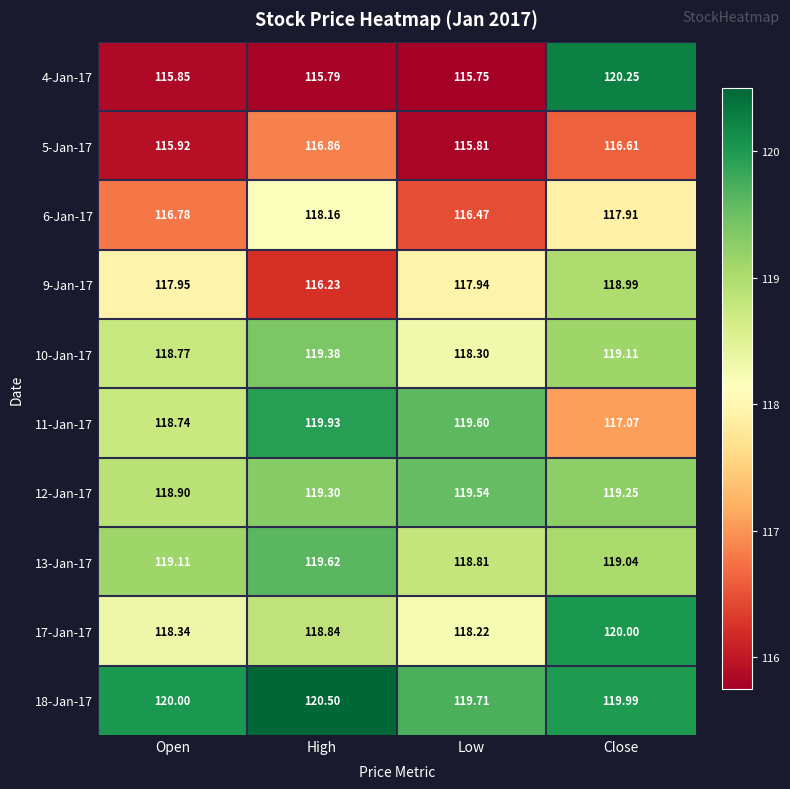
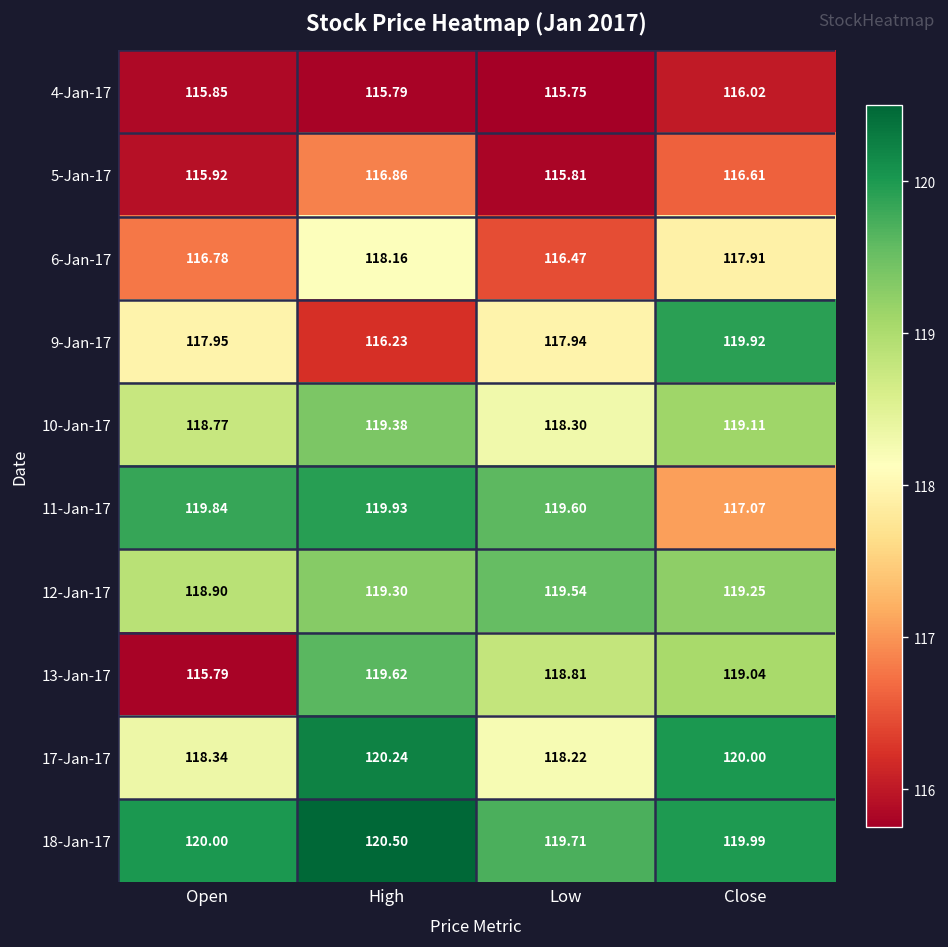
  {
    "4-Jan-17": {
      "Open": 115.85,
      "High": 115.79,
      "Low": 115.75,
-     "Close": 120.25
+     "Close": 116.02
    },
    "5-Jan-17": {
      "Open": 115.92,
      "High": 116.86,
      "Low": 115.81,
      "Close": 116.61
    },
    "6-Jan-17": {
      "Open": 116.78,
      "High": 118.16,
      "Low": 116.47,
      "Close": 117.91
    },
    "9-Jan-17": {
      "Open": 117.95,
      "High": 116.23,
      "Low": 117.94,
-     "Close": 118.99
+     "Close": 119.92
    },
    "10-Jan-17": {
      "Open": 118.77,
      "High": 119.38,
      "Low": 118.30,
      "Close": 119.11
    },
    "11-Jan-17": {
-     "Open": 118.74,
+     "Open": 119.84,
      "High": 119.93,
      "Low": 119.60,
      "Close": 117.07
    },
    "12-Jan-17": {
      "Open": 118.90,
      "High": 119.30,
      "Low": 119.54,
      "Close": 119.25
    },
    "13-Jan-17": {
-     "Open": 119.11,
+     "Open": 115.79,
      "High": 119.62,
      "Low": 118.81,
      "Close": 119.04
    },
    "17-Jan-17": {
      "Open": 118.34,
-     "High": 118.84,
+     "High": 120.24,
      "Low": 118.22,
      "Close": 120.00
    },
    "18-Jan-17": {
      "Open": 120.00,
      "High": 120.50,
      "Low": 119.71,
      "Close": 119.99
    }
  }
